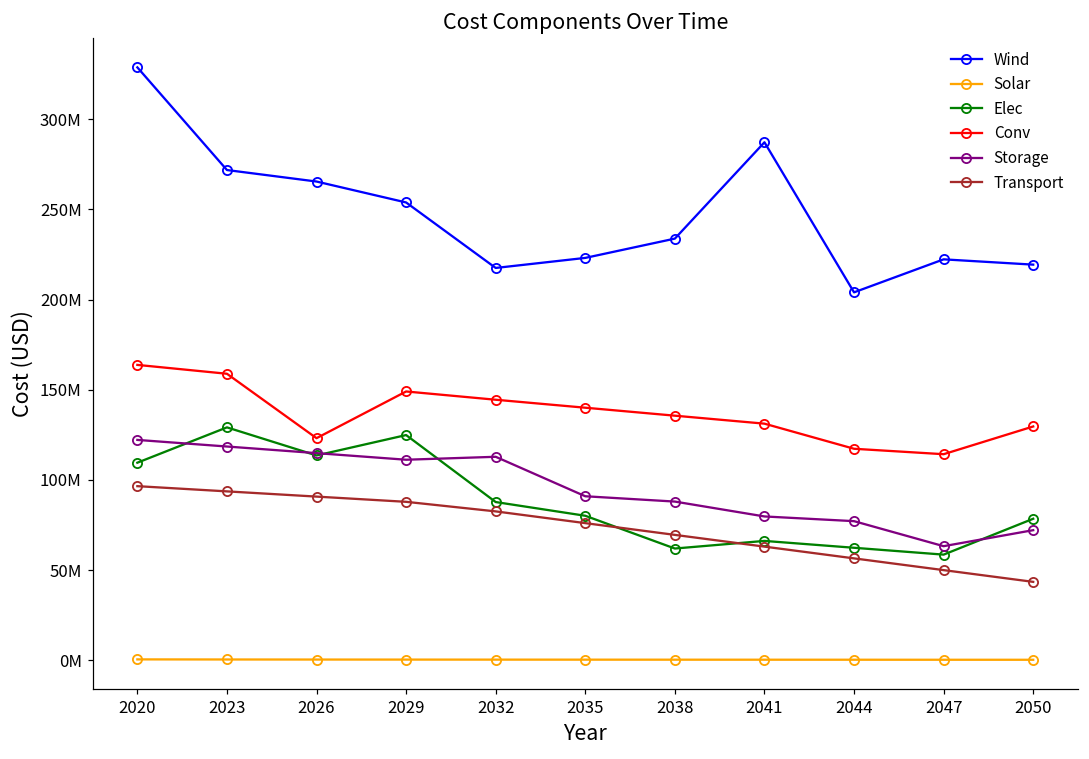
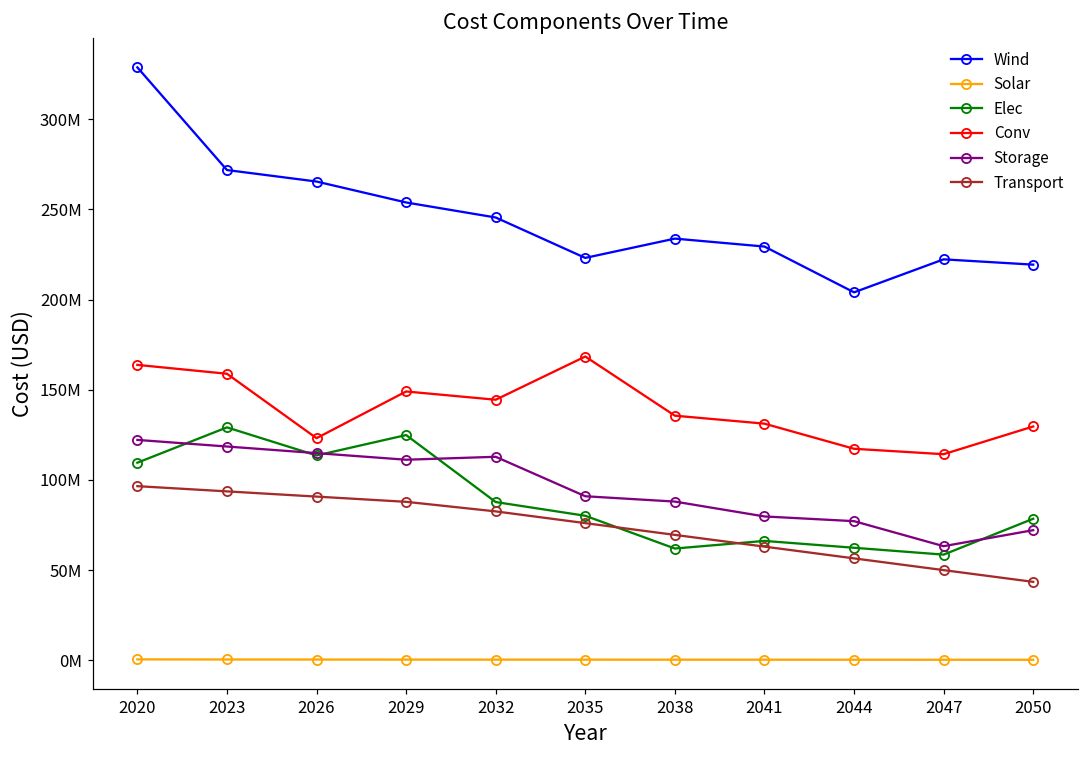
  {
    "Wind": {
      "2020": 329000000,
      "2023": 272000000,
      "2026": 265000000,
      "2029": 254000000,
-     "2032": 218000000,
+     "2032": 245000000,
      "2035": 223000000,
      "2038": 234000000,
-     "2041": 287000000,
+     "2041": 229000000,
      "2044": 204000000,
      "2047": 222000000,
      "2050": 219000000
    },
    "Solar": {
      "2020": 0,
      "2023": 0,
      "2026": 0,
      "2029": 0,
      "2032": 0,
      "2035": 0,
      "2038": 0,
      "2041": 0,
      "2044": 0,
      "2047": 0,
      "2050": 0
    },
    "Elec": {
      "2020": 110000000,
      "2023": 129000000,
      "2029": 125000000,
      "2032": 88000000,
      "2035": 80000000,
      "2038": 62000000,
      "2041": 66000000,
      "2044": 62000000,
      "2047": 59000000,
      "2050": 78000000
    },
    "Conv": {
      "2020": 164000000,
      "2023": 159000000,
      "2026": 123000000,
      "2029": 149000000,
      "2032": 144000000,
-     "2035": 140000000,
+     "2035": 168000000,
      "2038": 136000000,
      "2041": 131000000,
      "2044": 117000000,
      "2047": 114000000,
      "2050": 130000000
    },
    "Storage": {
      "2020": 122000000,
      "2023": 118000000,
      "2029": 111000000,
      "2032": 113000000,
      "2035": 91000000,
      "2038": 88000000,
      "2041": 80000000,
      "2044": 77000000,
      "2047": 63000000,
      "2050": 72000000
    },
    "Transport": {
      "2020": 96000000,
      "2023": 94000000,
      "2026": 91000000,
      "2029": 88000000,
      "2032": 83000000,
      "2035": 76000000,
      "2038": 69000000,
      "2041": 63000000,
      "2044": 56000000,
      "2047": 50000000,
      "2050": 43000000
    }
  }
